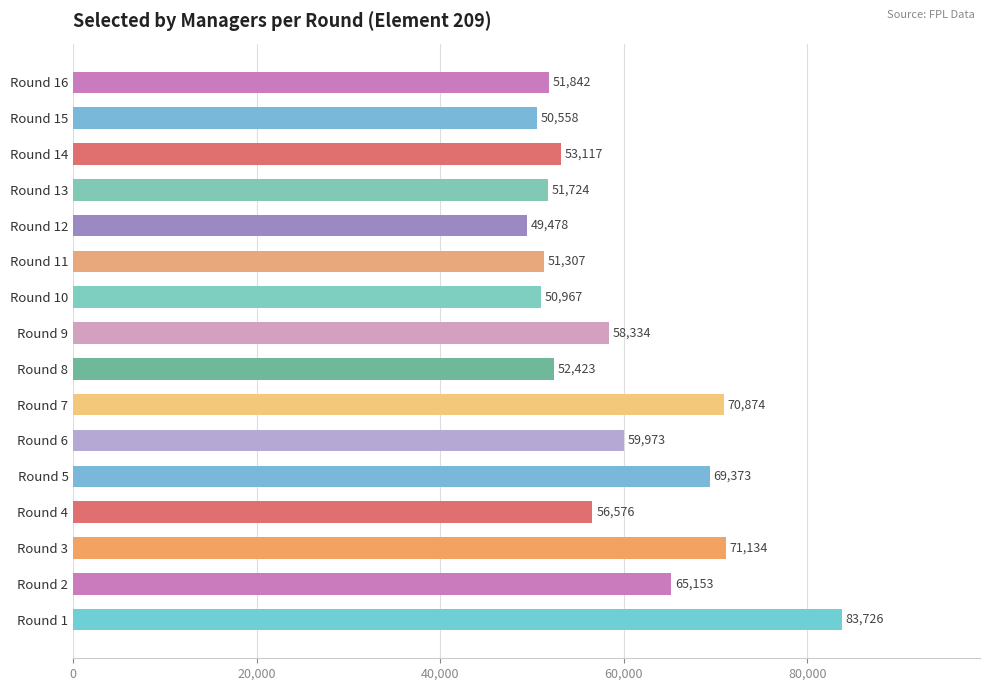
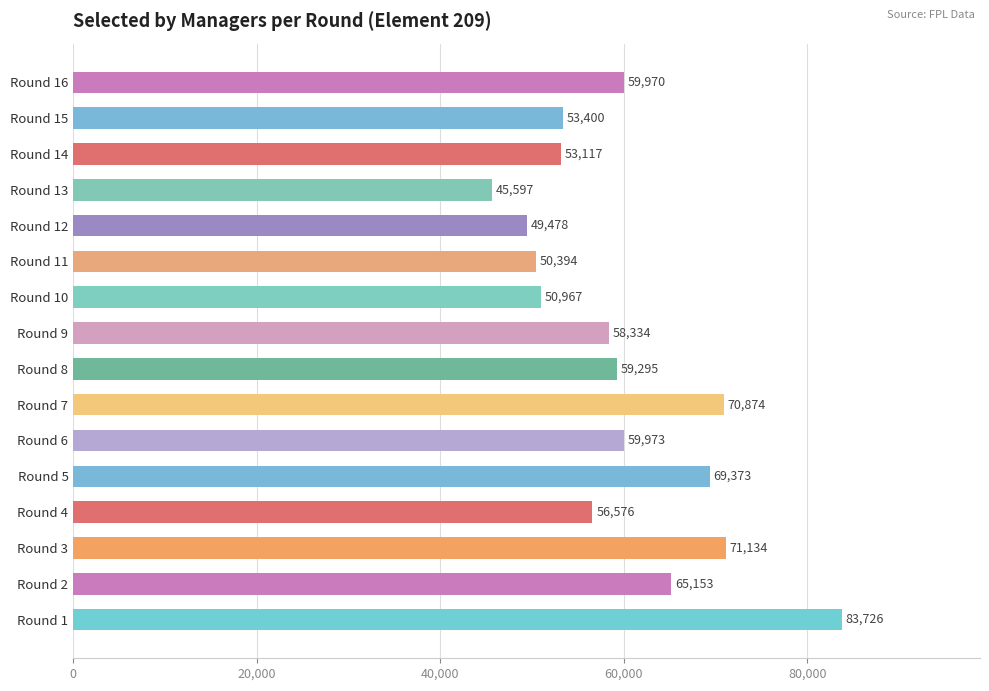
  {
-   "Round 16": "51,842",
-   "Round 15": "50,558",
+   "Round 16": "59,970",
+   "Round 15": "53,400",
    "Round 14": "53,117",
-   "Round 13": "51,724",
+   "Round 13": "45,597",
    "Round 12": "49,478",
-   "Round 11": "51,307",
+   "Round 11": "50,394",
    "Round 10": "50,967",
    "Round 9": "58,334",
-   "Round 8": "52,423",
+   "Round 8": "59,295",
    "Round 7": "70,874",
    "Round 6": "59,973",
    "Round 5": "69,373",
    "Round 4": "56,576",
    "Round 3": "71,134",
    "Round 2": "65,153",
    "Round 1": "83,726"
  }
